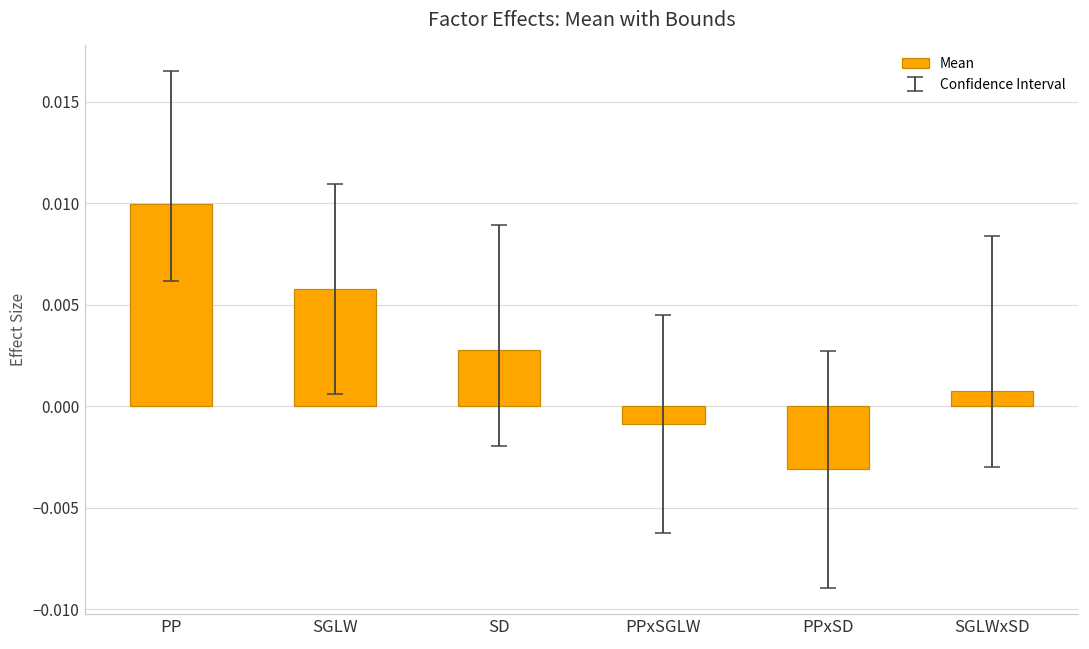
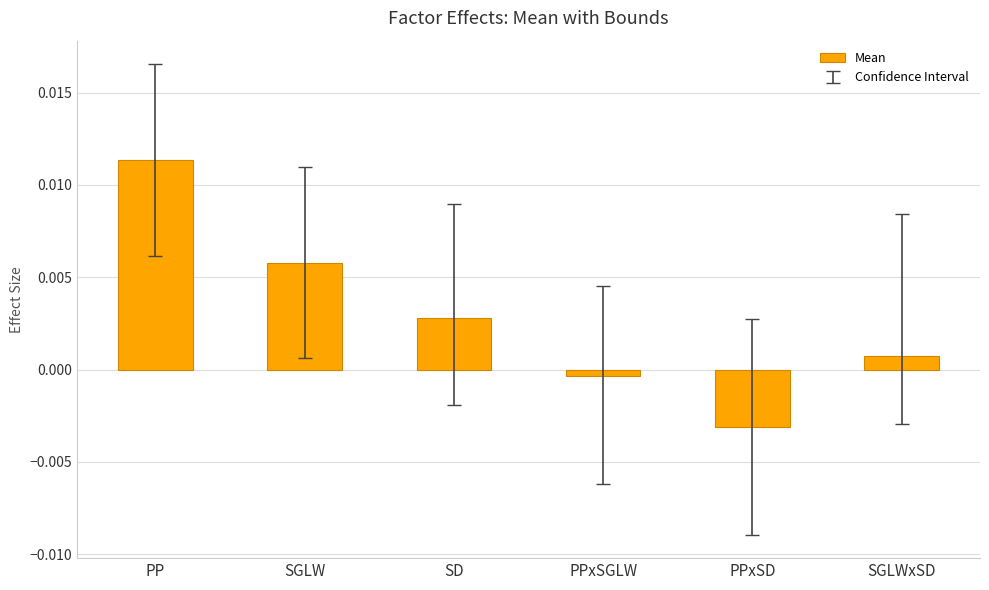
  {
    "Mean": {
-     "PP": 0.0100,
+     "PP": 0.0114,
      "SGLW": 0.0058,
      "SD": 0.0028,
-     "PPxSGLW": -0.0009,
+     "PPxSGLW": -0.0003,
      "PPxSD": -0.0031,
      "SGLWxSD": 0.0008
    }
  }
